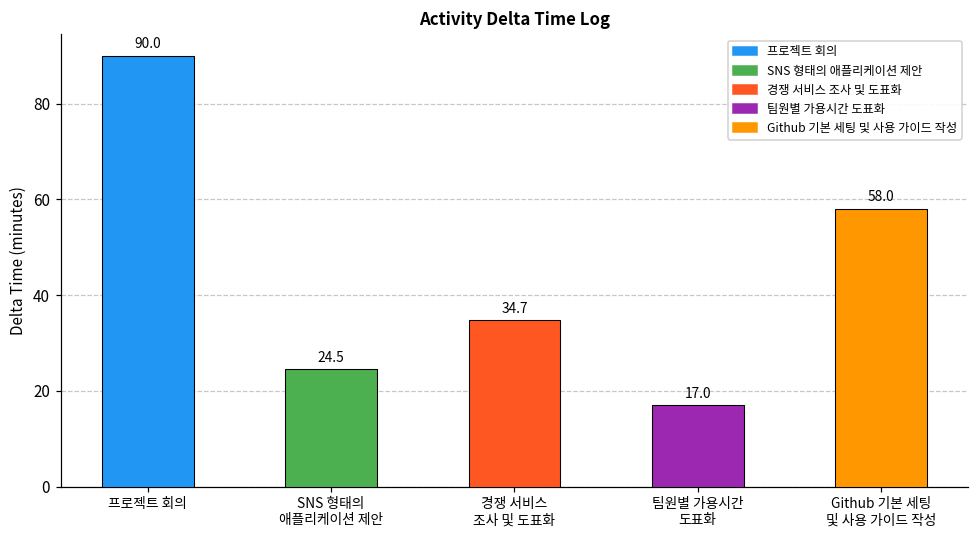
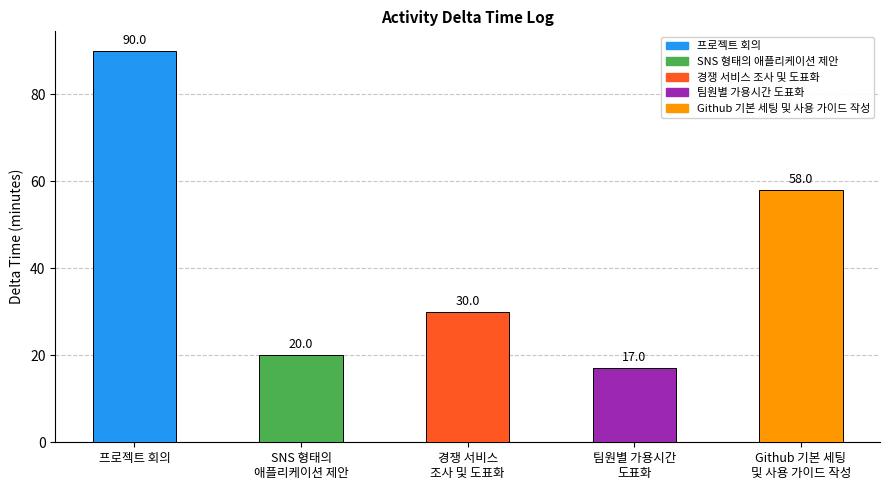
  {
    "프로젝트 회의": 90.0,
-   "SNS 형태의 애플리케이션 제안": 24.5,
-   "경쟁 서비스 조사 및 도표화": 34.7,
+   "SNS 형태의 애플리케이션 제안": 20.0,
+   "경쟁 서비스 조사 및 도표화": 30.0,
    "팀원별 가용시간 도표화": 17.0,
    "Github 기본 세팅 및 사용 가이드 작성": 58.0
  }
